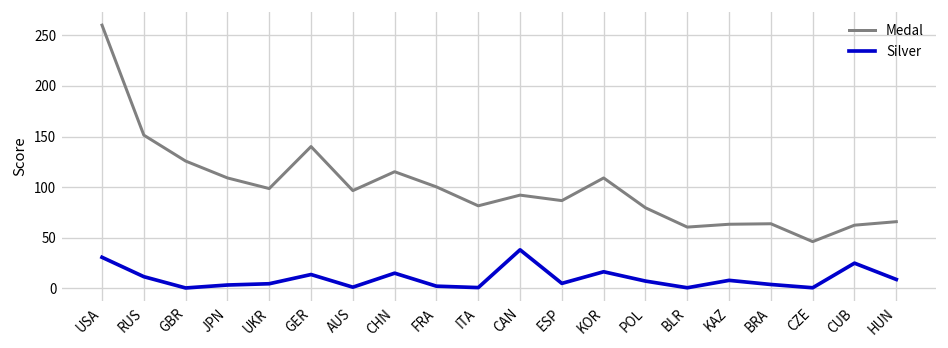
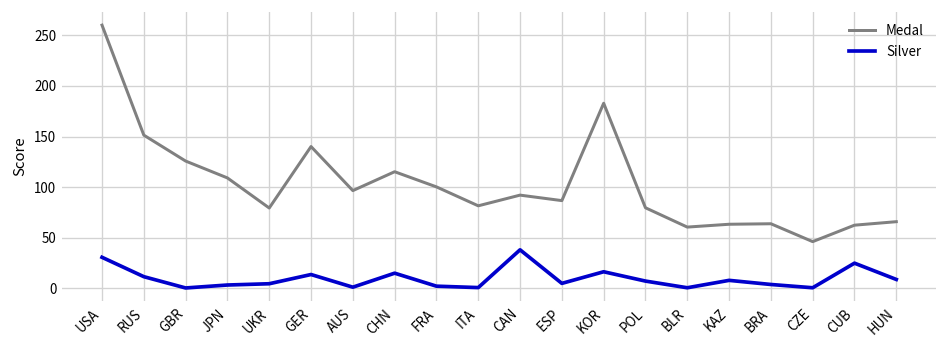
  {
    "Medal": {
      "USA": 260,
      "RUS": 150,
      "GBR": 130,
      "JPN": 110,
-     "UKR": 100,
+     "UKR": 80,
      "GER": 140,
      "AUS": 100,
      "CHN": 120,
      "FRA": 100,
      "ITA": 80,
      "CAN": 90,
      "ESP": 90,
-     "KOR": 110,
+     "KOR": 180,
      "POL": 80,
      "BLR": 60,
      "KAZ": 60,
      "BRA": 60,
      "CZE": 50,
      "CUB": 60,
      "HUN": 70
    },
    "Silver": {
      "USA": 30,
      "RUS": 10,
      "GBR": 0,
      "JPN": 0,
      "UKR": 0,
      "GER": 10,
      "AUS": 0,
      "CHN": 20,
      "FRA": 0,
      "ITA": 0,
      "CAN": 40,
      "ESP": 0,
      "KOR": 20,
      "POL": 10,
      "BLR": 0,
      "KAZ": 10,
      "BRA": 0,
      "CZE": 0,
      "CUB": 20,
      "HUN": 10
    }
  }
